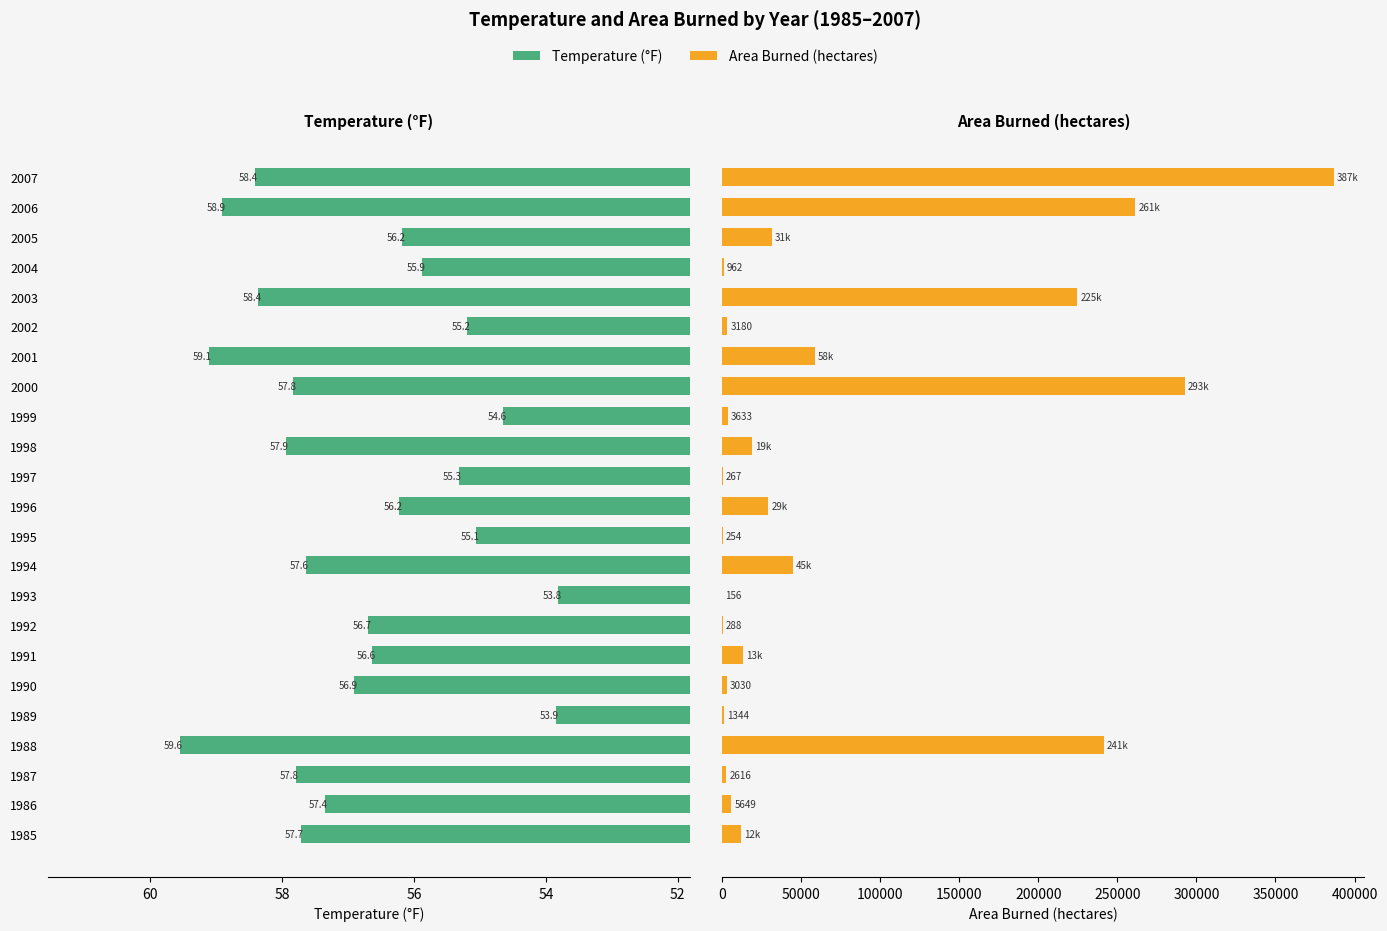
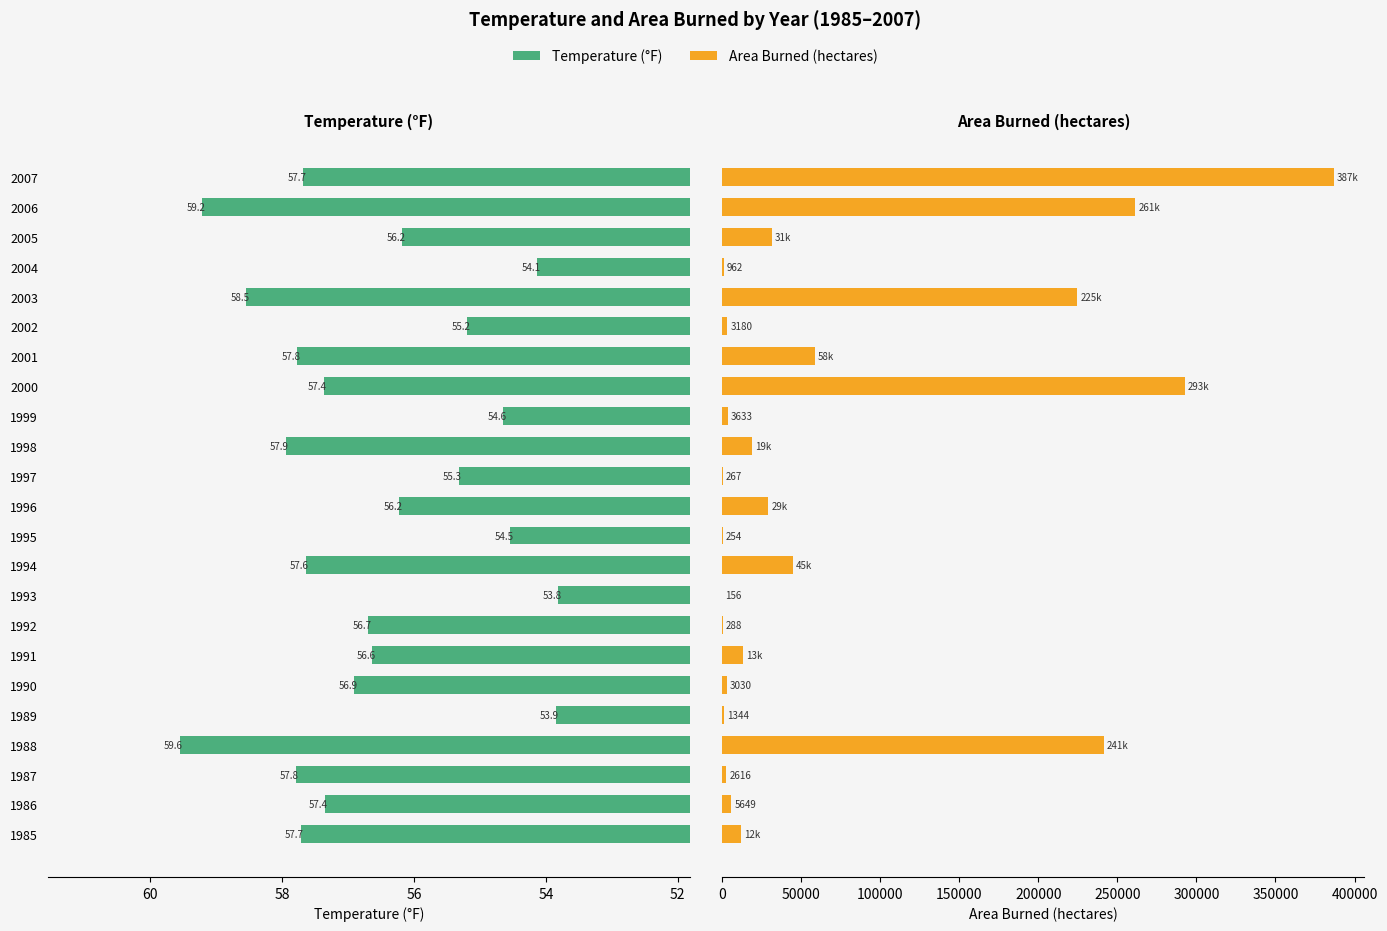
  {
    "Temperature (°F)": {
-     "2007": 58.4,
-     "2006": 58.9,
+     "2007": 57.7,
+     "2006": 59.2,
      "2005": 56.2,
-     "2004": 55.9,
-     "2003": 58.4,
+     "2004": 54.1,
+     "2003": 58.5,
      "2002": 55.2,
-     "2001": 59.1,
-     "2000": 57.8,
+     "2001": 57.8,
+     "2000": 57.4,
      "1999": 54.6,
      "1998": 57.9,
      "1997": 55.3,
      "1996": 56.2,
-     "1995": 55.1,
+     "1995": 54.5,
      "1994": 57.6,
      "1993": 53.8,
      "1992": 56.7,
      "1991": 56.6,
      "1990": 56.9,
      "1989": 53.9,
      "1988": 59.6,
      "1987": 57.8,
      "1986": 57.4,
      "1985": 57.7
    }
  }
